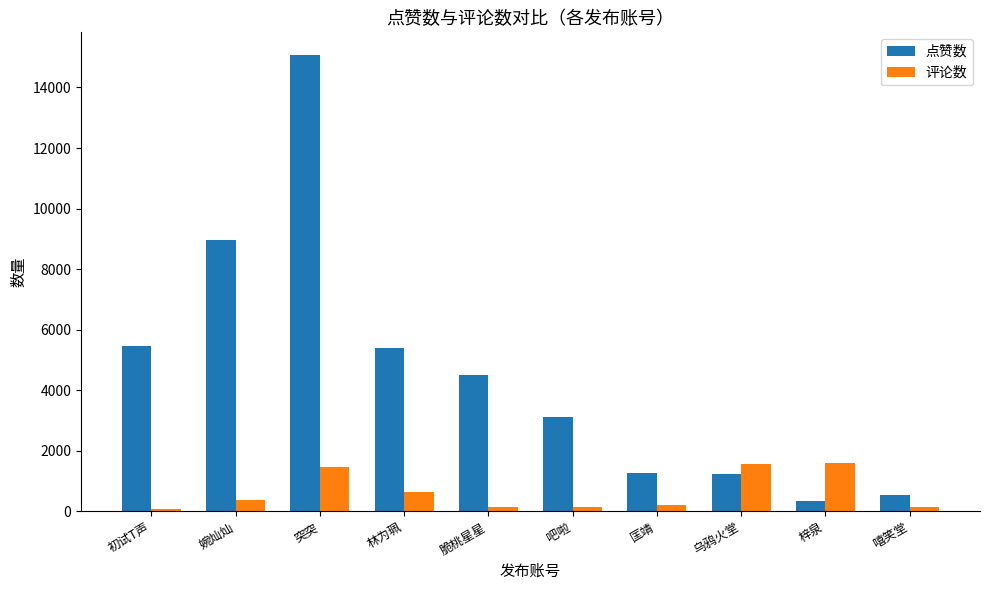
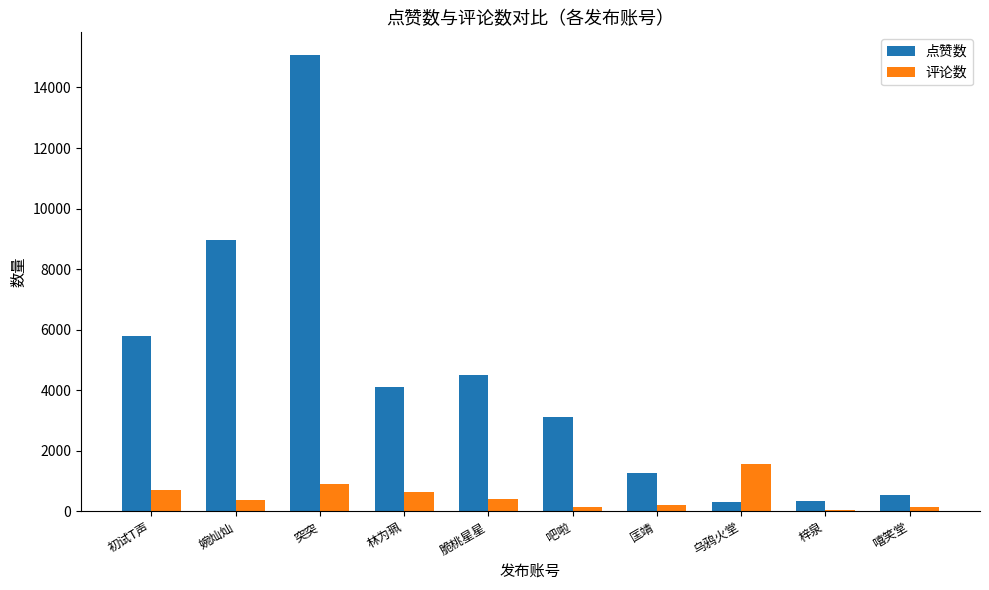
  {
    "点赞数": {
-     "初试T声": 5500,
+     "初试T声": 5800,
      "婉灿灿": 9000,
      "突突": 15100,
-     "林为珮": 5400,
+     "林为珮": 4100,
      "脆桃星星": 4500,
      "吧啦": 3100,
      "匡靖": 1300,
-     "乌鸦火堂": 1200,
+     "乌鸦火堂": 300,
      "梓泉": 300,
      "嘻笑堂": 600
    },
    "评论数": {
-     "初试T声": 100,
+     "初试T声": 700,
      "婉灿灿": 400,
-     "突突": 1500,
+     "突突": 900,
      "林为珮": 600,
-     "脆桃星星": 100,
+     "脆桃星星": 400,
      "吧啦": 100,
      "匡靖": 200,
      "乌鸦火堂": 1600,
-     "梓泉": 1600,
+     "梓泉": 0,
      "嘻笑堂": 100
    }
  }
